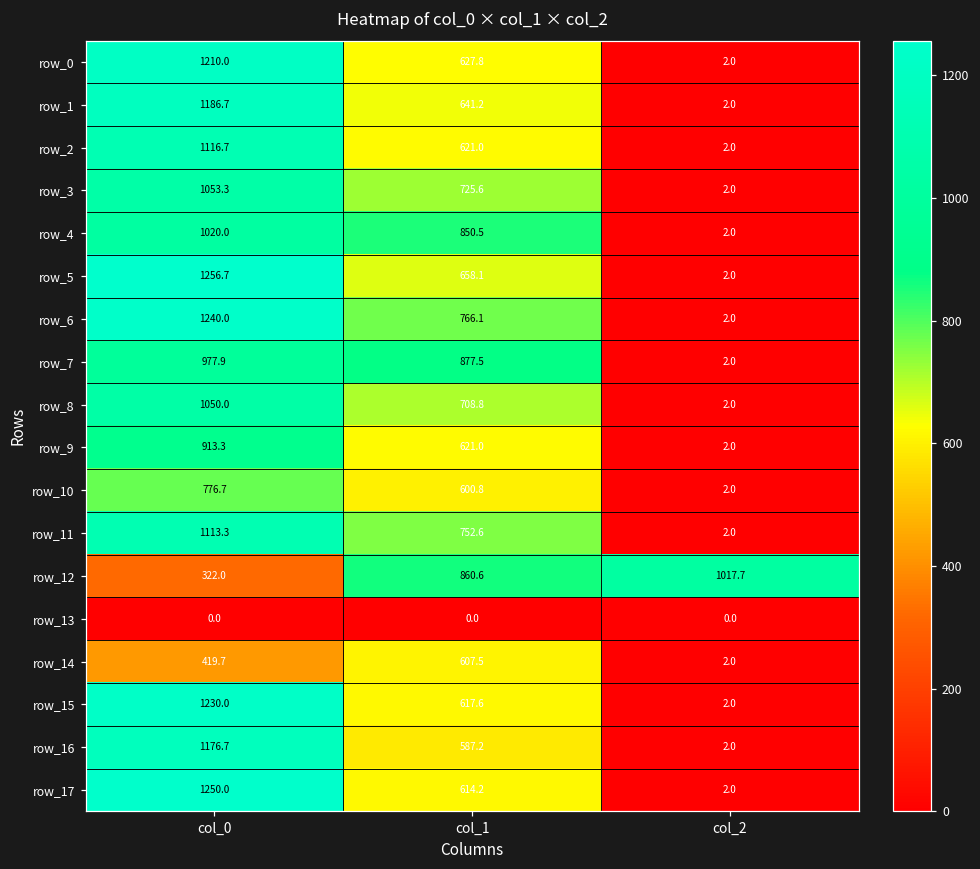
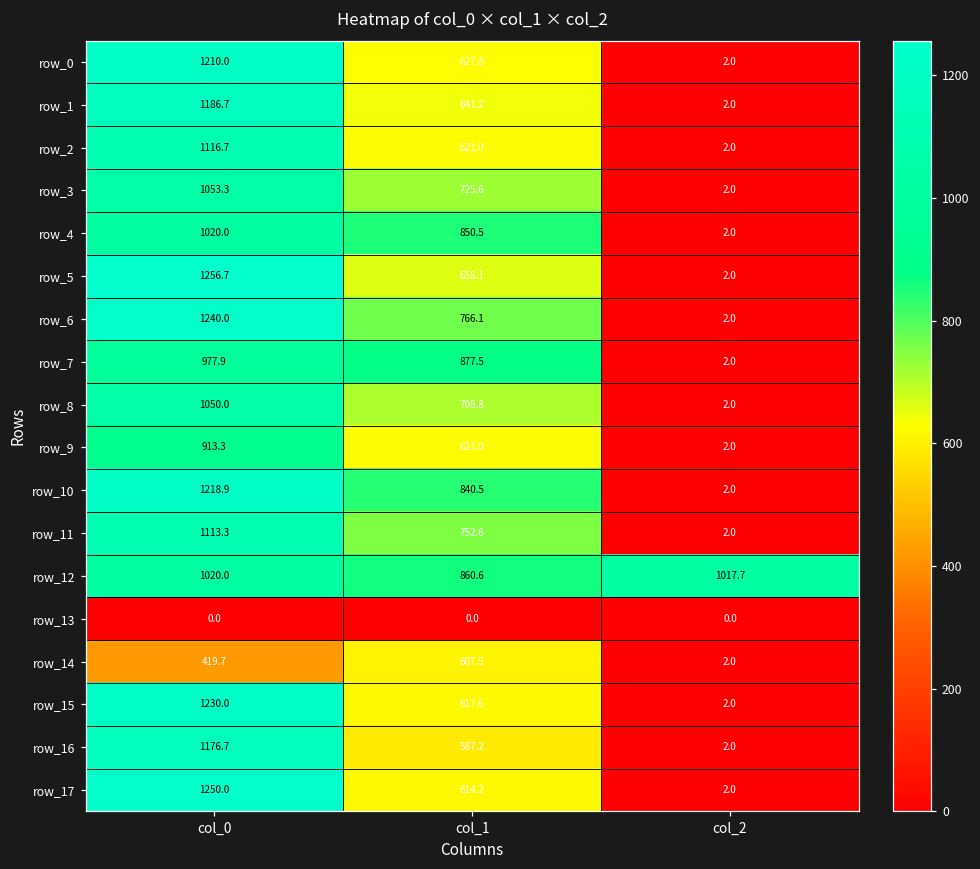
  {
    "row_0": {
      "col_0": 1210.0,
      "col_1": 627.8,
      "col_2": 2.0
    },
    "row_1": {
      "col_0": 1186.7,
      "col_1": 641.2,
      "col_2": 2.0
    },
    "row_2": {
      "col_0": 1116.7,
      "col_1": 621.0,
      "col_2": 2.0
    },
    "row_3": {
      "col_0": 1053.3,
      "col_1": 725.6,
      "col_2": 2.0
    },
    "row_4": {
      "col_0": 1020.0,
      "col_1": 850.5,
      "col_2": 2.0
    },
    "row_5": {
      "col_0": 1256.7,
      "col_1": 658.1,
      "col_2": 2.0
    },
    "row_6": {
      "col_0": 1240.0,
      "col_1": 766.1,
      "col_2": 2.0
    },
    "row_7": {
      "col_0": 977.9,
      "col_1": 877.5,
      "col_2": 2.0
    },
    "row_8": {
      "col_0": 1050.0,
      "col_1": 708.8,
      "col_2": 2.0
    },
    "row_9": {
      "col_0": 913.3,
      "col_1": 621.0,
      "col_2": 2.0
    },
    "row_10": {
-     "col_0": 776.7,
-     "col_1": 600.8,
+     "col_0": 1218.9,
+     "col_1": 840.5,
      "col_2": 2.0
    },
    "row_11": {
      "col_0": 1113.3,
      "col_1": 752.6,
      "col_2": 2.0
    },
    "row_12": {
-     "col_0": 322.0,
+     "col_0": 1020.0,
      "col_1": 860.6,
      "col_2": 1017.7
    },
    "row_13": {
      "col_0": 0.0,
      "col_1": 0.0,
      "col_2": 0.0
    },
    "row_14": {
      "col_0": 419.7,
      "col_1": 607.5,
      "col_2": 2.0
    },
    "row_15": {
      "col_0": 1230.0,
      "col_1": 617.6,
      "col_2": 2.0
    },
    "row_16": {
      "col_0": 1176.7,
      "col_1": 587.2,
      "col_2": 2.0
    },
    "row_17": {
      "col_0": 1250.0,
      "col_1": 614.2,
      "col_2": 2.0
    }
  }
